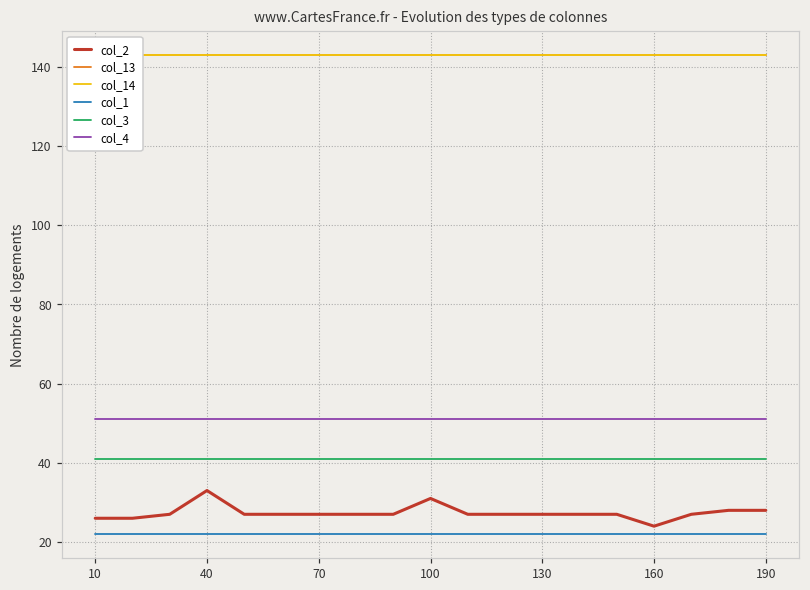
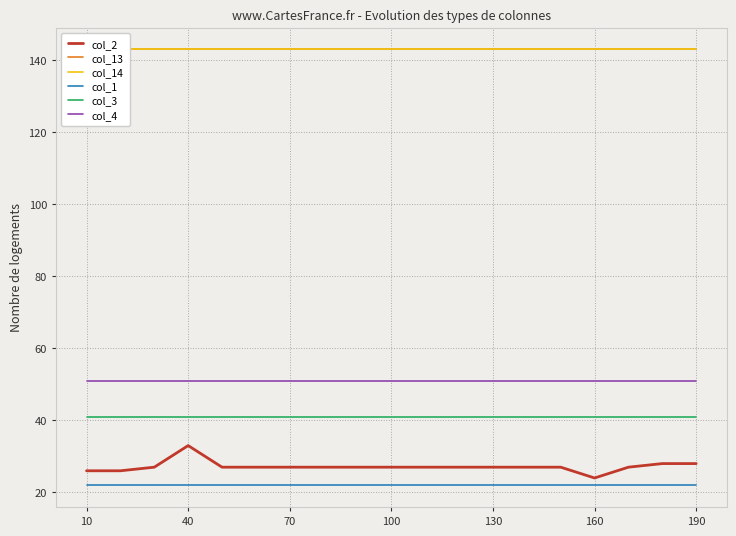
  {
    "col_2": {
      "10": 26,
      "40": 33,
      "70": 27,
-     "100": 31,
+     "100": 27,
      "130": 27,
      "160": 24,
      "190": 28
    },
    "col_14": {
      "40": 143,
      "70": 143,
      "100": 143,
      "130": 143,
      "160": 143,
      "190": 143
    },
    "col_1": {
      "10": 22,
      "40": 22,
      "70": 22,
      "100": 22,
      "130": 22,
      "160": 22,
      "190": 22
    },
    "col_3": {
      "10": 41,
      "40": 41,
      "70": 41,
      "100": 41,
      "130": 41,
      "160": 41,
      "190": 41
    },
    "col_4": {
      "10": 51,
      "40": 51,
      "70": 51,
      "100": 51,
      "130": 51,
      "160": 51,
      "190": 51
    }
  }
